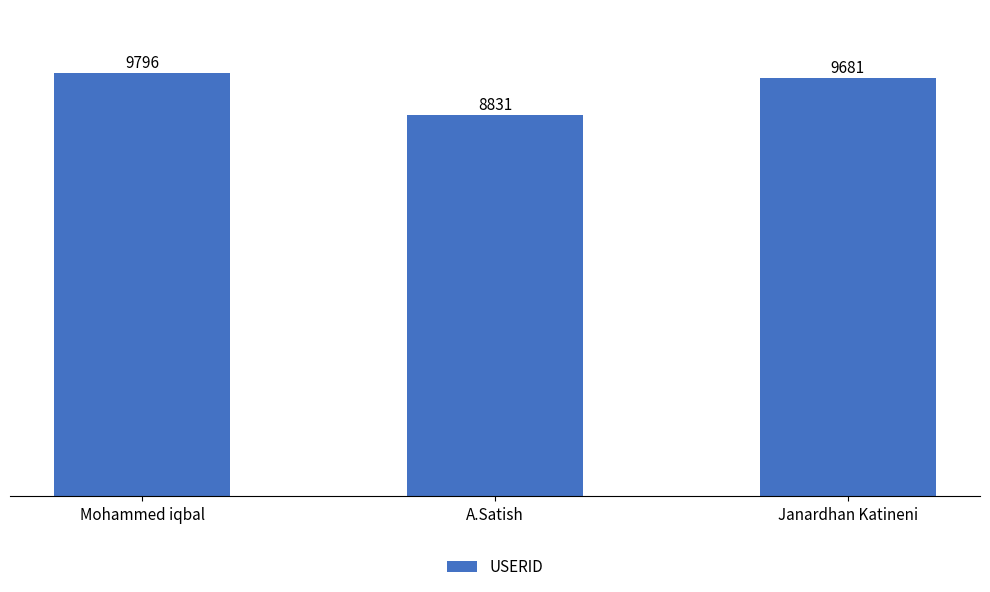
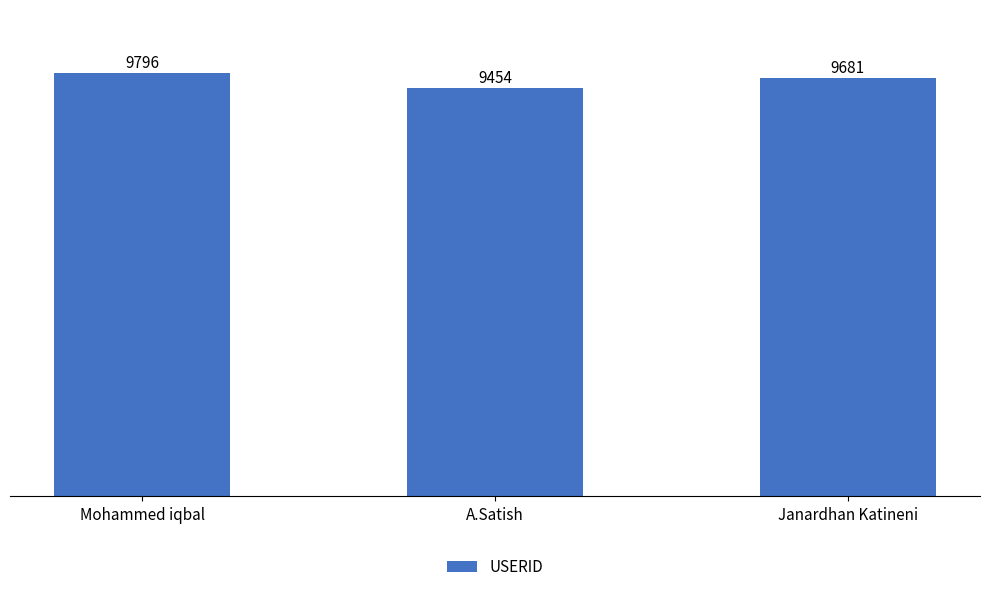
  {
    "Mohammed iqbal": 9796,
-   "A.Satish": 8831,
+   "A.Satish": 9454,
    "Janardhan Katineni": 9681
  }
